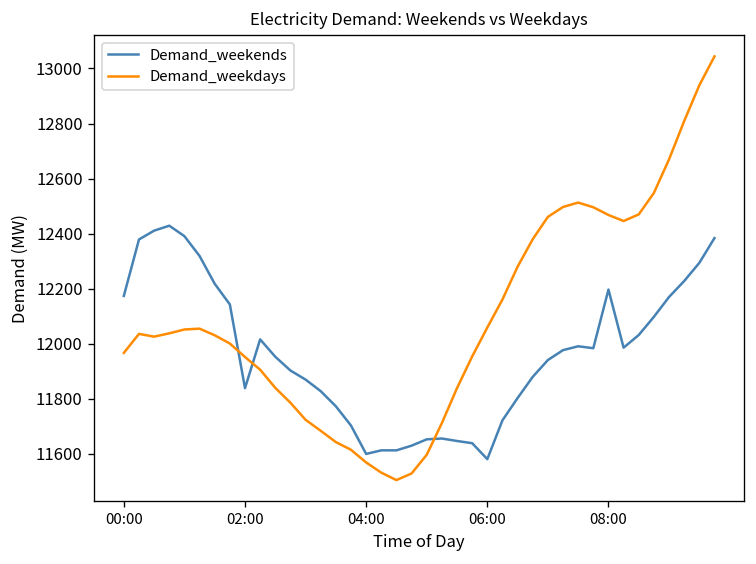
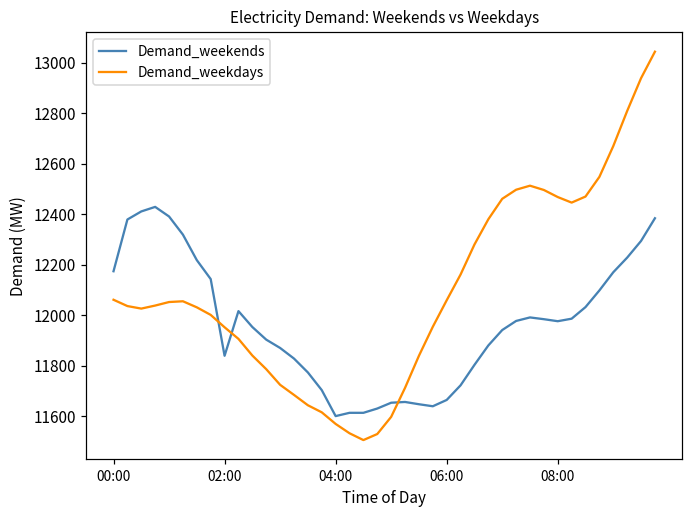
  {
    "Demand_weekends": {
      "00:00": 12170,
      "02:00": 11840,
      "04:00": 11600,
-     "06:00": 11580,
-     "08:00": 12200
+     "06:00": 11660,
+     "08:00": 11980
    },
    "Demand_weekdays": {
-     "00:00": 11970,
+     "00:00": 12060,
      "02:00": 11950,
      "04:00": 11570,
      "06:00": 12060,
      "08:00": 12470
    }
  }
